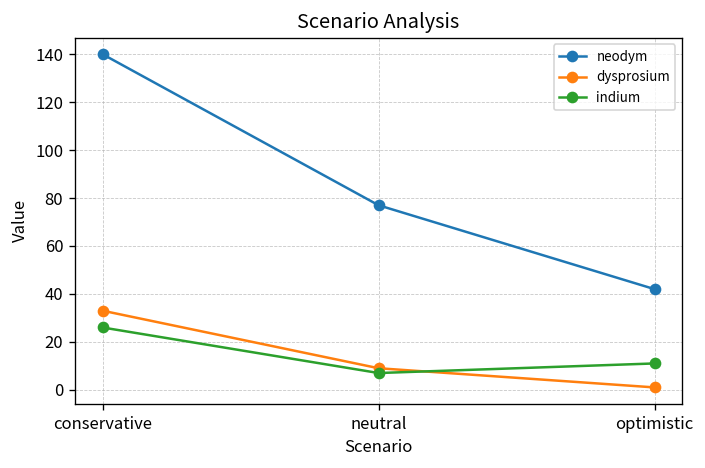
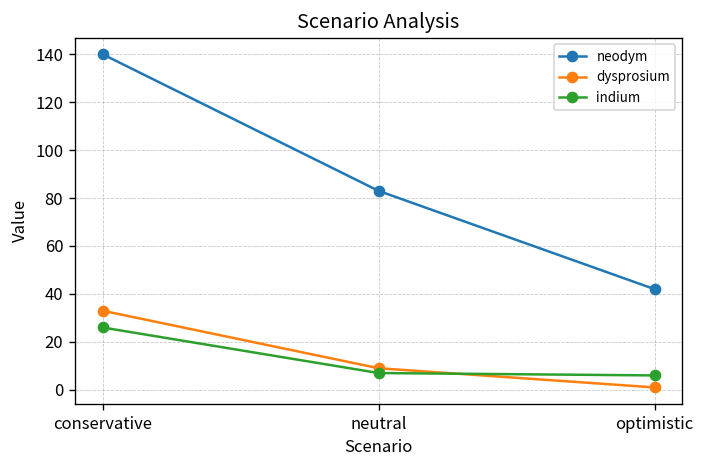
  {
    "neodym": {
      "conservative": 140,
-     "neutral": 77,
+     "neutral": 83,
      "optimistic": 42
    },
    "dysprosium": {
      "conservative": 33,
      "neutral": 9,
      "optimistic": 1
    },
    "indium": {
      "conservative": 26,
      "neutral": 7,
-     "optimistic": 11
+     "optimistic": 6
    }
  }
